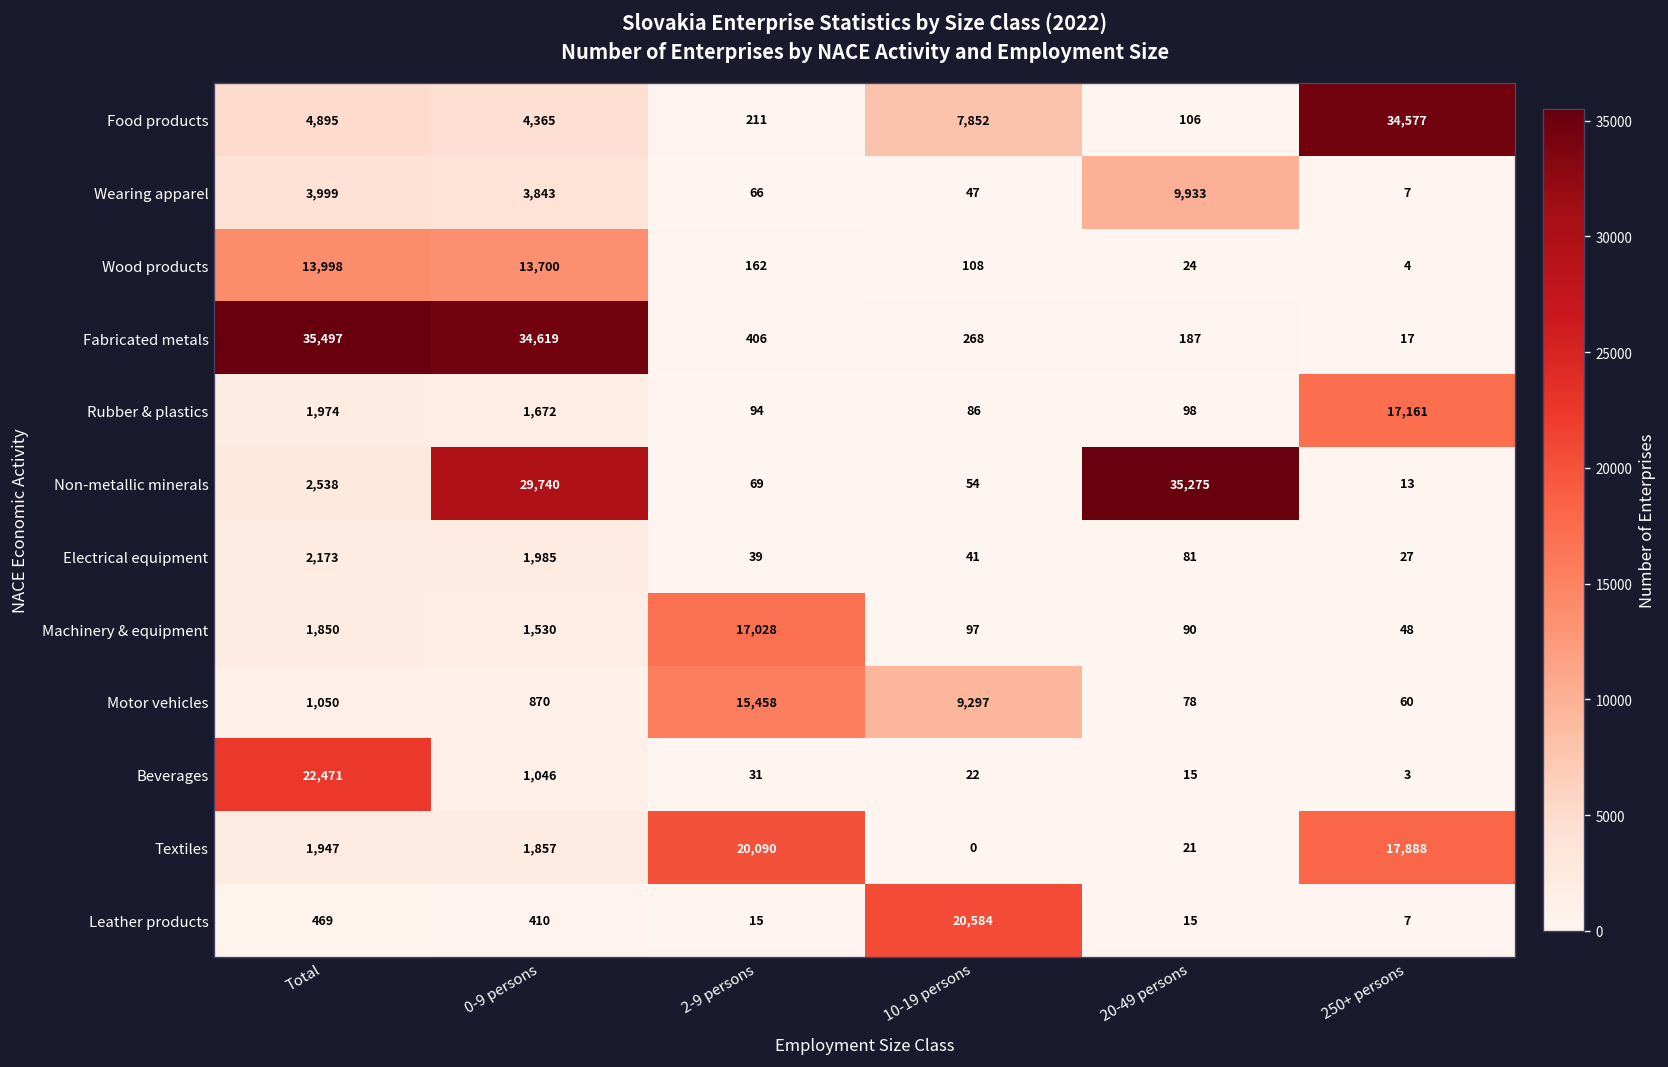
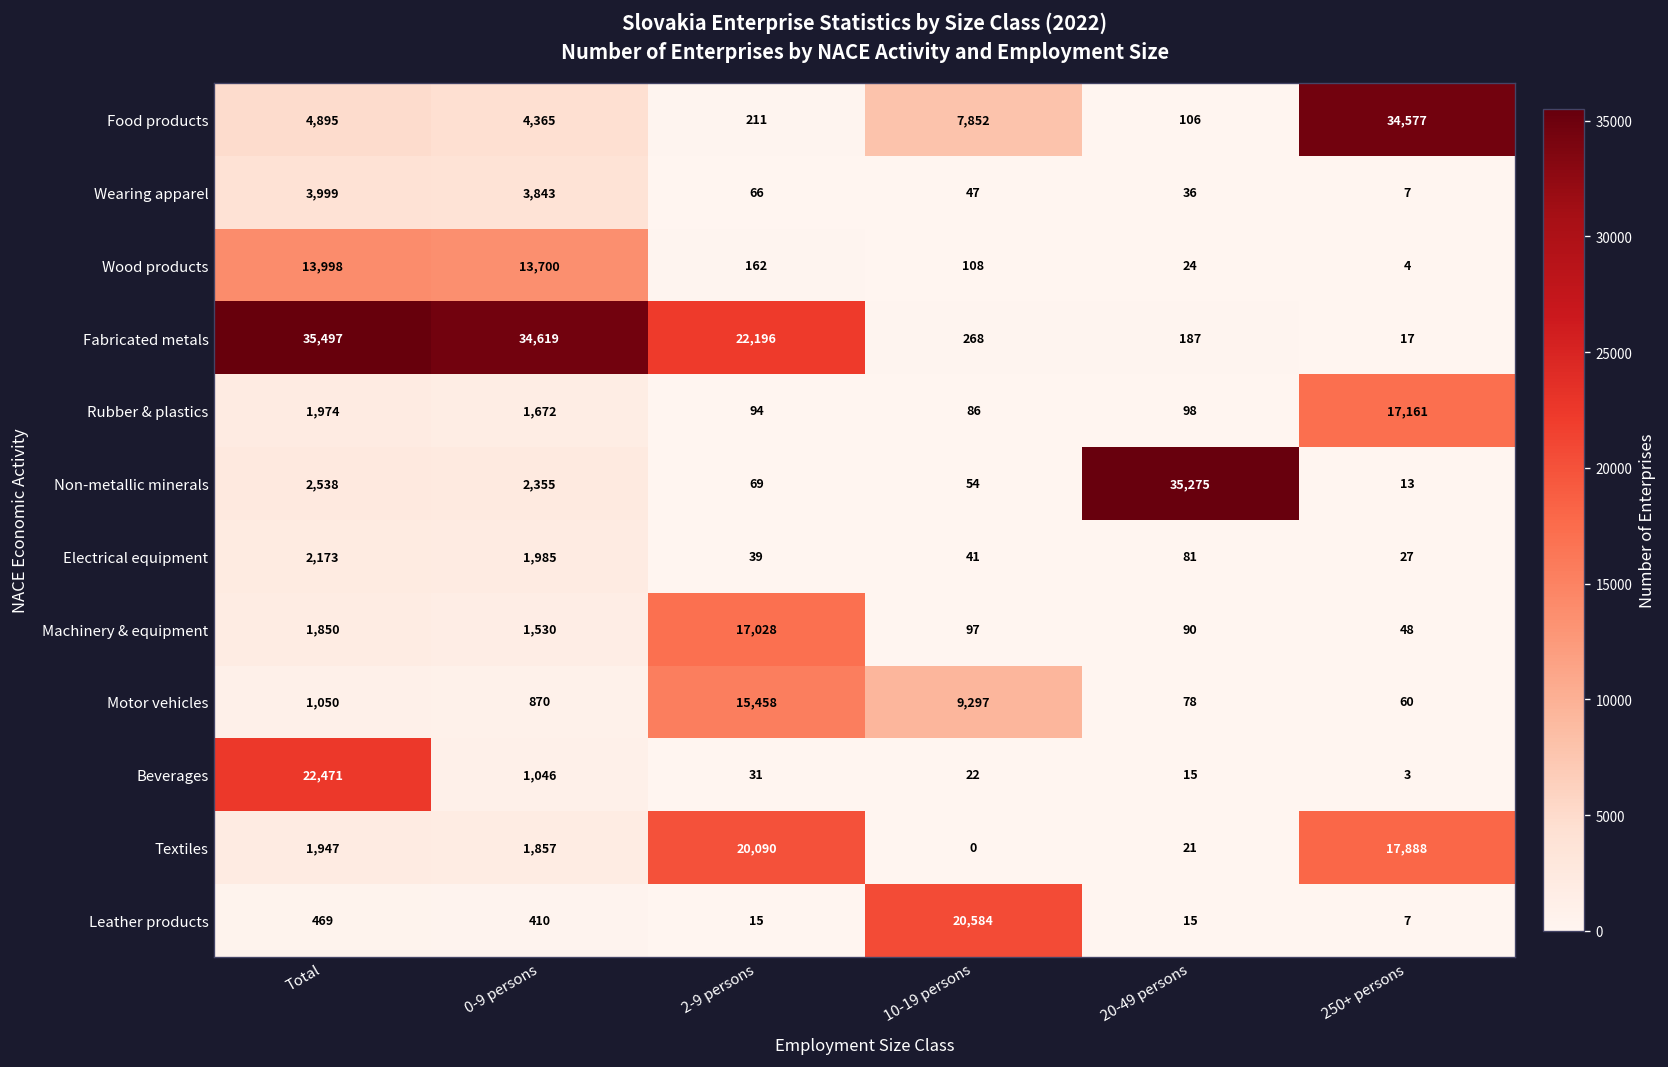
  {
    "Food products": {
      "Total": "4,895",
      "0-9 persons": "4,365",
      "2-9 persons": "211",
      "10-19 persons": "7,852",
      "20-49 persons": "106",
      "250+ persons": "34,577"
    },
    "Wearing apparel": {
      "Total": "3,999",
      "0-9 persons": "3,843",
      "2-9 persons": "66",
      "10-19 persons": "47",
-     "20-49 persons": "9,933",
+     "20-49 persons": "36",
      "250+ persons": "7"
    },
    "Wood products": {
      "Total": "13,998",
      "0-9 persons": "13,700",
      "2-9 persons": "162",
      "10-19 persons": "108",
      "20-49 persons": "24",
      "250+ persons": "4"
    },
    "Fabricated metals": {
      "Total": "35,497",
      "0-9 persons": "34,619",
-     "2-9 persons": "406",
+     "2-9 persons": "22,196",
      "10-19 persons": "268",
      "20-49 persons": "187",
      "250+ persons": "17"
    },
    "Rubber & plastics": {
      "Total": "1,974",
      "0-9 persons": "1,672",
      "2-9 persons": "94",
      "10-19 persons": "86",
      "20-49 persons": "98",
      "250+ persons": "17,161"
    },
    "Non-metallic minerals": {
      "Total": "2,538",
-     "0-9 persons": "29,740",
+     "0-9 persons": "2,355",
      "2-9 persons": "69",
      "10-19 persons": "54",
      "20-49 persons": "35,275",
      "250+ persons": "13"
    },
    "Electrical equipment": {
      "Total": "2,173",
      "0-9 persons": "1,985",
      "2-9 persons": "39",
      "10-19 persons": "41",
      "20-49 persons": "81",
      "250+ persons": "27"
    },
    "Machinery & equipment": {
      "Total": "1,850",
      "0-9 persons": "1,530",
      "2-9 persons": "17,028",
      "10-19 persons": "97",
      "20-49 persons": "90",
      "250+ persons": "48"
    },
    "Motor vehicles": {
      "Total": "1,050",
      "0-9 persons": "870",
      "2-9 persons": "15,458",
      "10-19 persons": "9,297",
      "20-49 persons": "78",
      "250+ persons": "60"
    },
    "Beverages": {
      "Total": "22,471",
      "0-9 persons": "1,046",
      "2-9 persons": "31",
      "10-19 persons": "22",
      "20-49 persons": "15",
      "250+ persons": "3"
    },
    "Textiles": {
      "Total": "1,947",
      "0-9 persons": "1,857",
      "2-9 persons": "20,090",
      "10-19 persons": "0",
      "20-49 persons": "21",
      "250+ persons": "17,888"
    },
    "Leather products": {
      "Total": "469",
      "0-9 persons": "410",
      "2-9 persons": "15",
      "10-19 persons": "20,584",
      "20-49 persons": "15",
      "250+ persons": "7"
    }
  }
